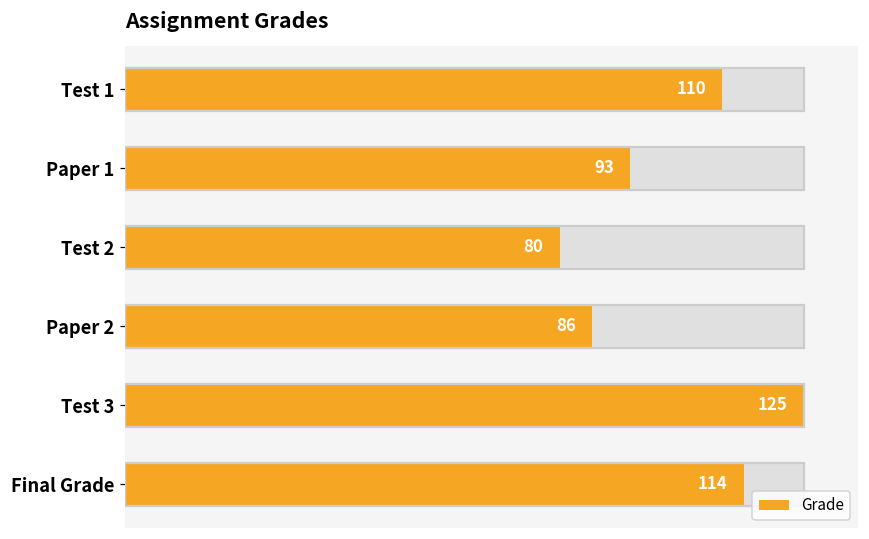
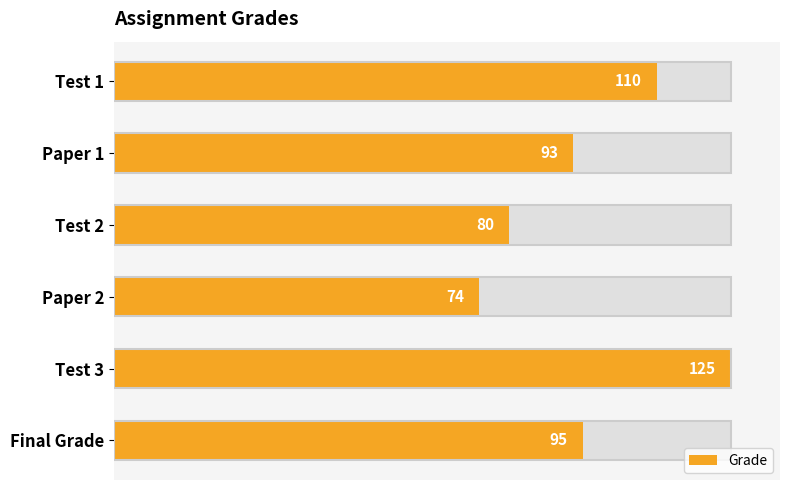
  {
    "Grade": {
-     "Paper 2": 86,
+     "Paper 2": 74,
      "Test 3": 125,
-     "Final Grade": 114
+     "Final Grade": 95
    }
  }
